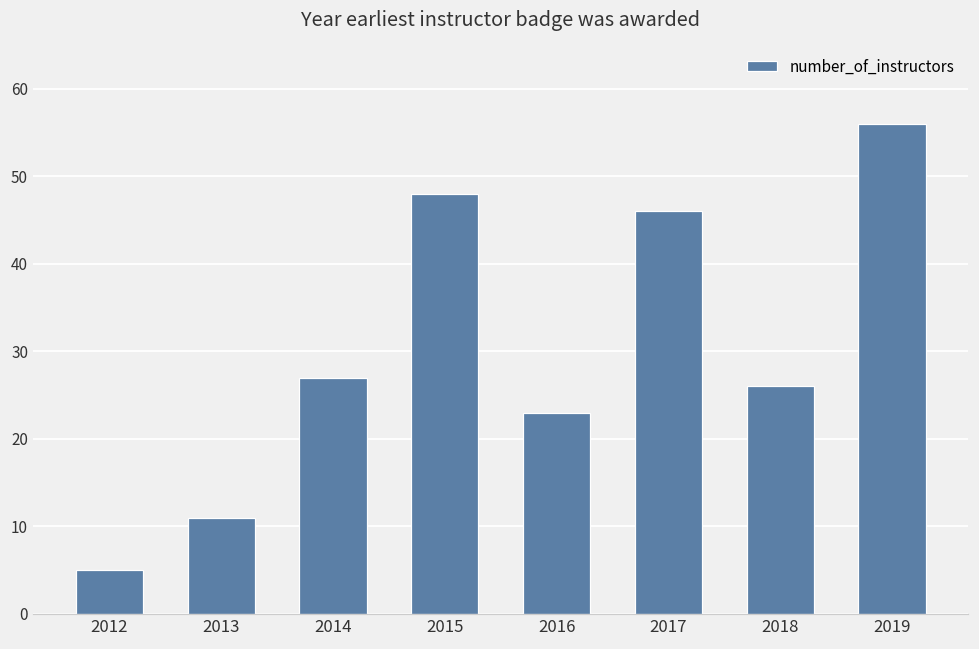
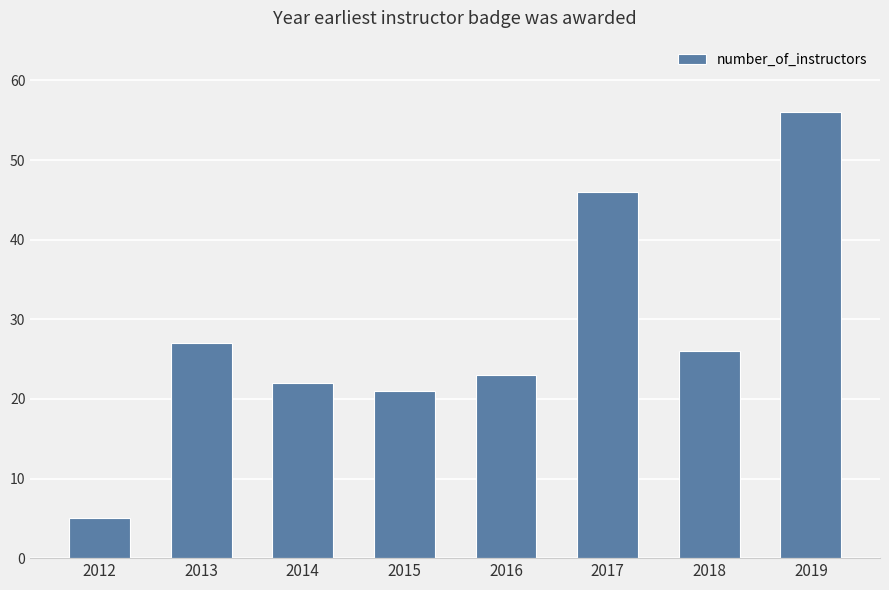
  {
    "2012": 5,
-   "2013": 11,
-   "2014": 27,
-   "2015": 48,
+   "2013": 27,
+   "2014": 22,
+   "2015": 21,
    "2016": 23,
    "2017": 46,
    "2018": 26,
    "2019": 56
  }
